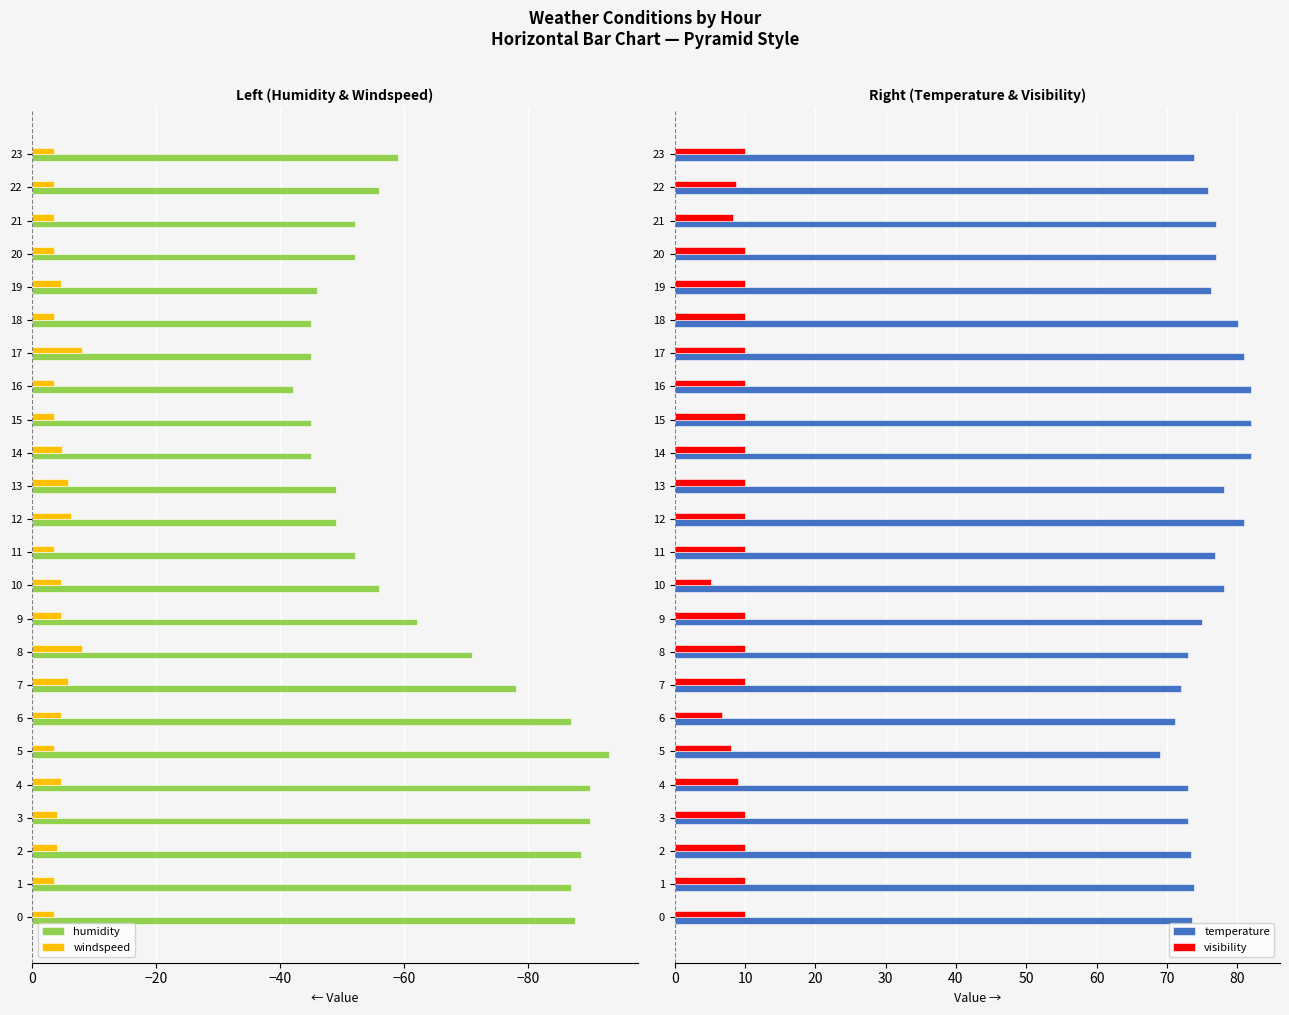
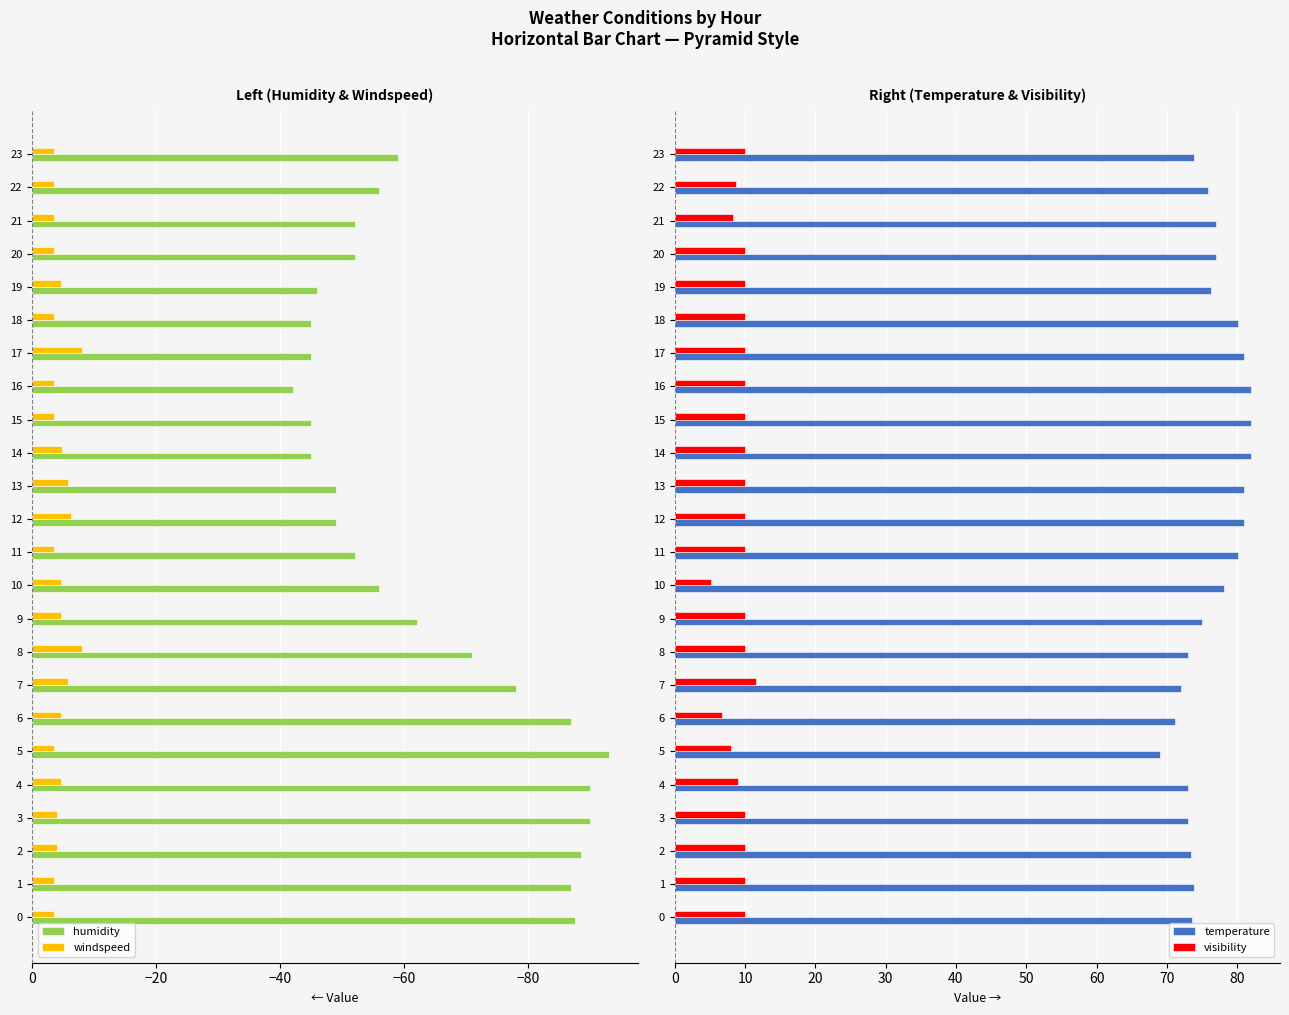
  {
    "Left (Humidity & Windspeed)": {
      "humidity": {
        "23": -59,
        "22": -56,
        "21": -52,
        "20": -52,
        "19": -46,
        "18": -45,
        "17": -45,
        "16": -42,
        "15": -45,
        "14": -45,
        "13": -49,
        "12": -49,
        "11": -52,
        "10": -56,
        "9": -62,
        "8": -71,
        "7": -78,
        "6": -87,
        "5": -93,
        "4": -90,
        "3": -90,
        "2": -89,
        "1": -87,
        "0": -88
      },
      "windspeed": {
        "23": -4,
        "22": -4,
        "21": -4,
        "20": -4,
        "19": -5,
        "18": -4,
        "17": -8,
        "16": -4,
        "15": -4,
        "14": -5,
        "13": -6,
        "12": -6,
        "11": -4,
        "10": -5,
        "9": -5,
        "8": -8,
        "7": -6,
        "6": -5,
        "5": -4,
        "4": -5,
        "3": -4,
        "2": -4,
        "1": -4,
        "0": -4
      }
    },
    "Right (Temperature & Visibility)": {
      "temperature": {
        "23": 74,
        "22": 76,
        "21": 77,
        "20": 77,
        "19": 76,
        "18": 80,
        "17": 81,
        "16": 82,
        "15": 82,
        "14": 82,
-       "13": 78,
+       "13": 81,
        "12": 81,
-       "11": 77,
+       "11": 80,
        "10": 78,
        "9": 75,
        "8": 73,
        "7": 72,
        "6": 71,
        "5": 69,
        "4": 73,
        "3": 73,
        "2": 73,
        "1": 74,
        "0": 74
      },
      "visibility": {
        "23": 10,
        "22": 9,
        "21": 8,
        "20": 10,
        "19": 10,
        "18": 10,
        "17": 10,
        "16": 10,
        "15": 10,
        "14": 10,
        "13": 10,
        "12": 10,
        "11": 10,
        "10": 5,
        "9": 10,
        "8": 10,
-       "7": 10,
+       "7": 12,
        "6": 7,
        "5": 8,
        "4": 9,
        "3": 10,
        "2": 10,
        "1": 10,
        "0": 10
      }
    }
  }
